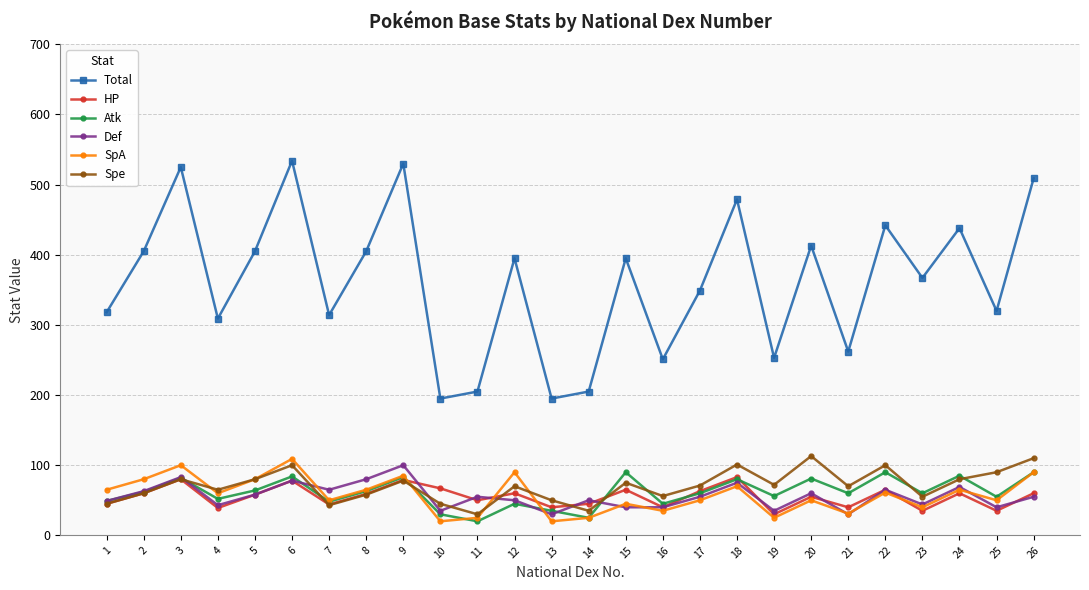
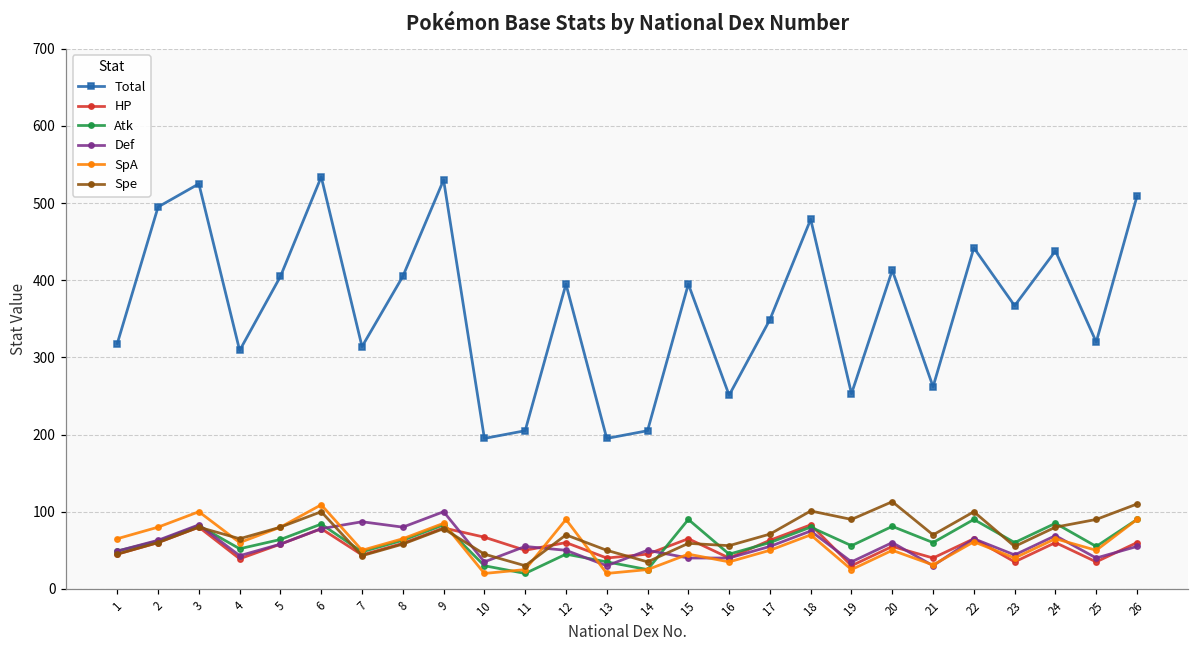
  {
    "Total": {
      "1": 320,
-     "2": 410,
+     "2": 500,
      "3": 530,
      "4": 310,
      "5": 410,
      "6": 530,
      "7": 310,
      "8": 410,
      "9": 530,
      "10": 200,
      "11": 210,
      "12": 400,
      "13": 200,
      "14": 210,
      "15": 400,
      "16": 250,
      "17": 350,
      "18": 480,
      "19": 250,
      "20": 410,
      "21": 260,
      "22": 440,
      "23": 370,
      "24": 440,
      "25": 320,
      "26": 510
    },
    "HP": {
      "4": 40,
      "10": 70,
      "11": 50,
      "12": 60,
      "13": 40,
      "14": 50,
      "15": 70,
      "19": 30,
      "20": 60,
      "21": 40,
      "23": 40,
      "24": 60,
      "25": 40,
      "26": 60
    },
    "Atk": {
      "4": 50,
      "5": 60,
      "6": 80,
      "10": 30,
      "11": 20,
      "12": 50,
      "13": 40,
      "15": 90,
      "16": 50,
      "19": 60,
      "20": 80,
      "21": 60,
      "22": 90,
      "23": 60,
      "24": 90,
      "25": 60
    },
    "Def": {
      "4": 40,
-     "7": 70,
+     "7": 90,
      "8": 80,
      "9": 100,
      "10": 40,
      "11": 60,
      "12": 50,
      "13": 30,
      "14": 50,
      "15": 40,
      "17": 60,
      "18": 80,
      "19": 40,
      "20": 60,
      "23": 40,
      "24": 70,
      "25": 40,
      "26": 60
    },
    "SpA": {
      "1": 70,
      "2": 80,
      "3": 100,
      "4": 60,
      "6": 110,
      "10": 20,
      "11": 30,
      "12": 90,
      "13": 20,
      "15": 50,
      "16": 40,
      "17": 50,
      "18": 70,
      "19": 30,
      "20": 50,
      "22": 60,
      "23": 40,
      "24": 70,
      "25": 50
    },
    "Spe": {
      "4": 70,
      "6": 100,
      "10": 50,
      "11": 30,
      "12": 70,
      "13": 50,
      "14": 40,
-     "15": 80,
+     "15": 60,
      "16": 60,
      "17": 70,
      "18": 100,
-     "19": 70,
+     "19": 90,
      "20": 110,
      "21": 70,
      "22": 100,
      "23": 60,
      "24": 80,
      "25": 90,
      "26": 110
    }
  }
